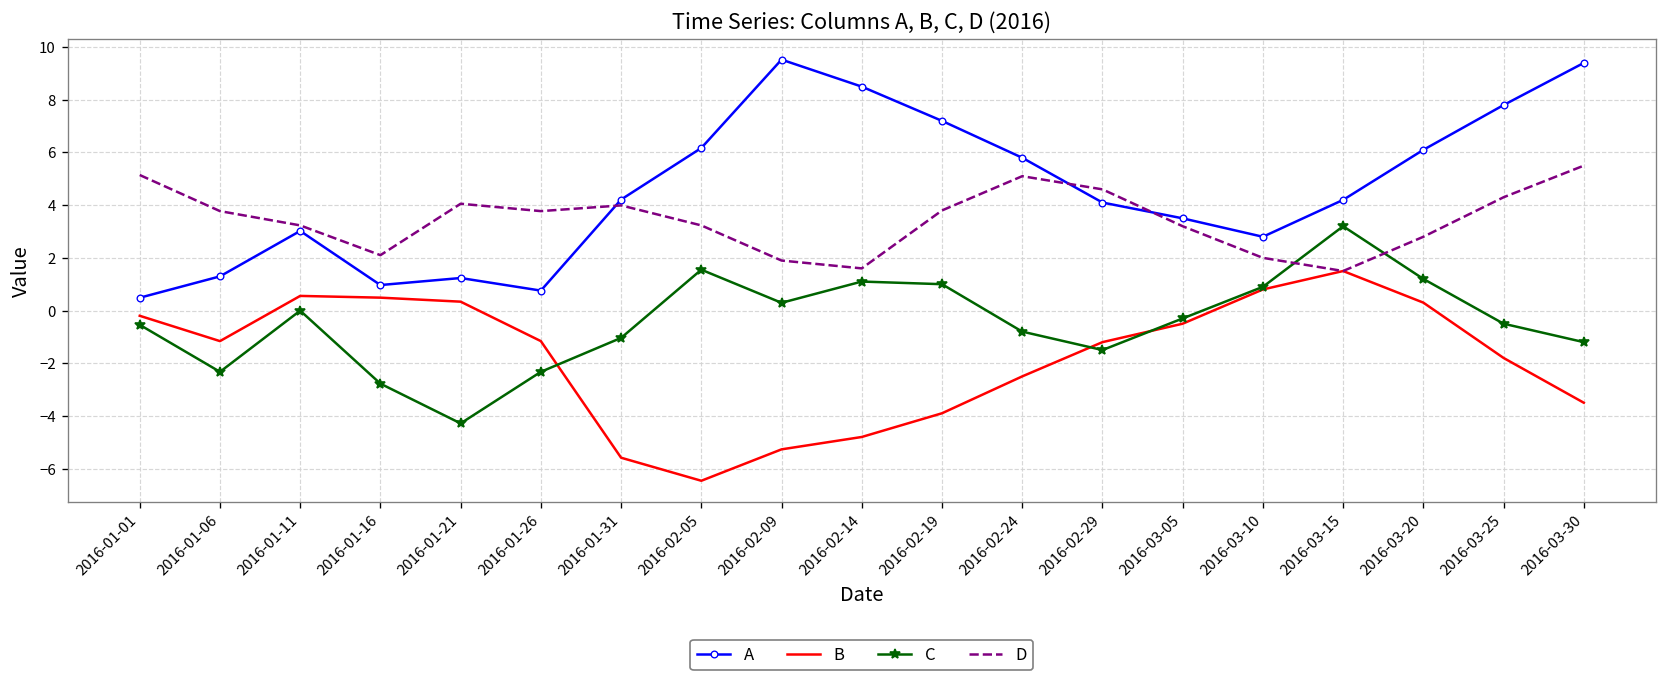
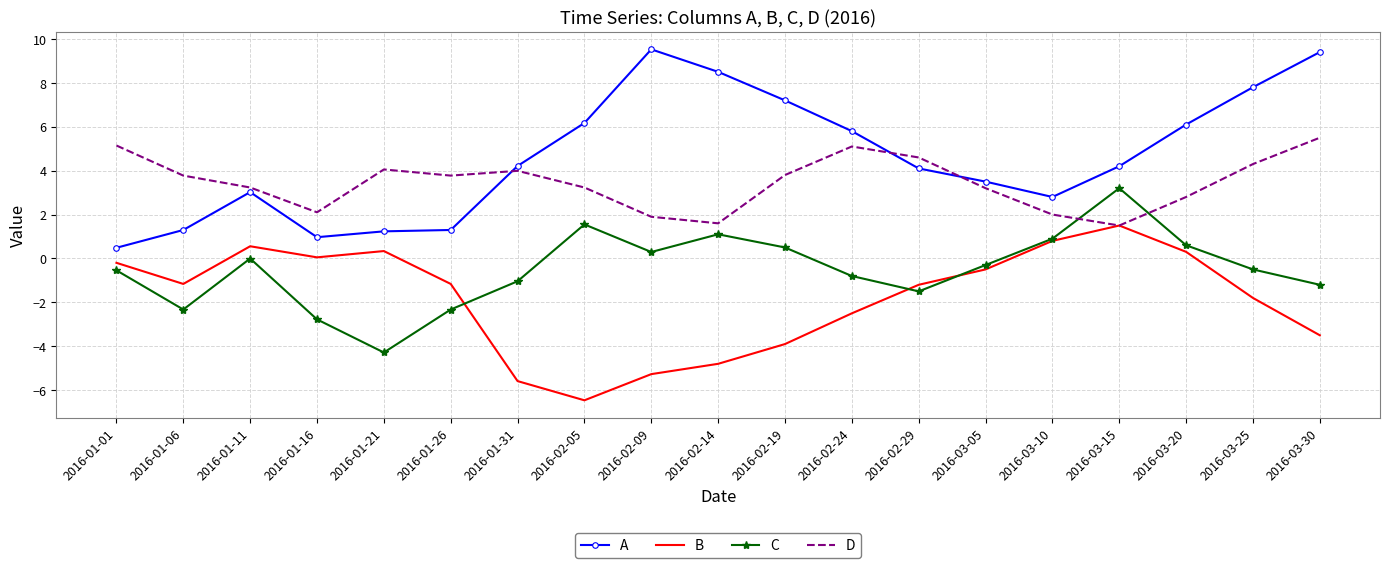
  {
    "A": {
      "2016-01-01": 0.5,
      "2016-01-06": 1.3,
      "2016-01-11": 3.0,
      "2016-01-16": 1.0,
      "2016-01-21": 1.2,
-     "2016-01-26": 0.8,
+     "2016-01-26": 1.3,
      "2016-01-31": 4.2,
      "2016-02-05": 6.2,
      "2016-02-09": 9.5,
      "2016-02-14": 8.5,
      "2016-02-19": 7.2,
      "2016-02-24": 5.8,
      "2016-02-29": 4.1,
      "2016-03-05": 3.5,
      "2016-03-10": 2.8,
      "2016-03-15": 4.2,
      "2016-03-20": 6.1,
      "2016-03-25": 7.8,
      "2016-03-30": 9.4
    },
    "B": {
      "2016-01-01": -0.2,
      "2016-01-06": -1.2,
      "2016-01-11": 0.6,
-     "2016-01-16": 0.5,
+     "2016-01-16": 0.1,
      "2016-01-21": 0.3,
      "2016-01-26": -1.2,
      "2016-01-31": -5.6,
      "2016-02-05": -6.5,
      "2016-02-09": -5.3,
      "2016-02-14": -4.8,
      "2016-02-19": -3.9,
      "2016-02-24": -2.5,
      "2016-02-29": -1.2,
      "2016-03-05": -0.5,
      "2016-03-20": 0.3,
      "2016-03-25": -1.8,
      "2016-03-30": -3.5
    },
    "C": {
      "2016-01-01": -0.5,
      "2016-01-06": -2.3,
      "2016-01-11": 0.0,
      "2016-01-16": -2.8,
      "2016-01-21": -4.3,
      "2016-01-26": -2.3,
      "2016-01-31": -1.0,
      "2016-02-05": 1.6,
      "2016-02-09": 0.3,
      "2016-02-14": 1.1,
-     "2016-02-19": 1.0,
+     "2016-02-19": 0.5,
      "2016-02-24": -0.8,
      "2016-02-29": -1.5,
      "2016-03-05": -0.3,
      "2016-03-15": 3.2,
-     "2016-03-20": 1.2,
+     "2016-03-20": 0.6,
      "2016-03-25": -0.5,
      "2016-03-30": -1.2
    },
    "D": {
      "2016-01-01": 5.1,
      "2016-01-06": 3.8,
      "2016-01-11": 3.2,
      "2016-01-16": 2.1,
      "2016-01-21": 4.1,
      "2016-01-26": 3.8,
      "2016-01-31": 4.0,
      "2016-02-05": 3.2,
      "2016-02-09": 1.9,
      "2016-02-14": 1.6,
      "2016-02-19": 3.8,
      "2016-02-24": 5.1,
      "2016-02-29": 4.6,
      "2016-03-05": 3.2,
      "2016-03-10": 2.0,
      "2016-03-20": 2.8,
      "2016-03-25": 4.3,
      "2016-03-30": 5.5
    }
  }
